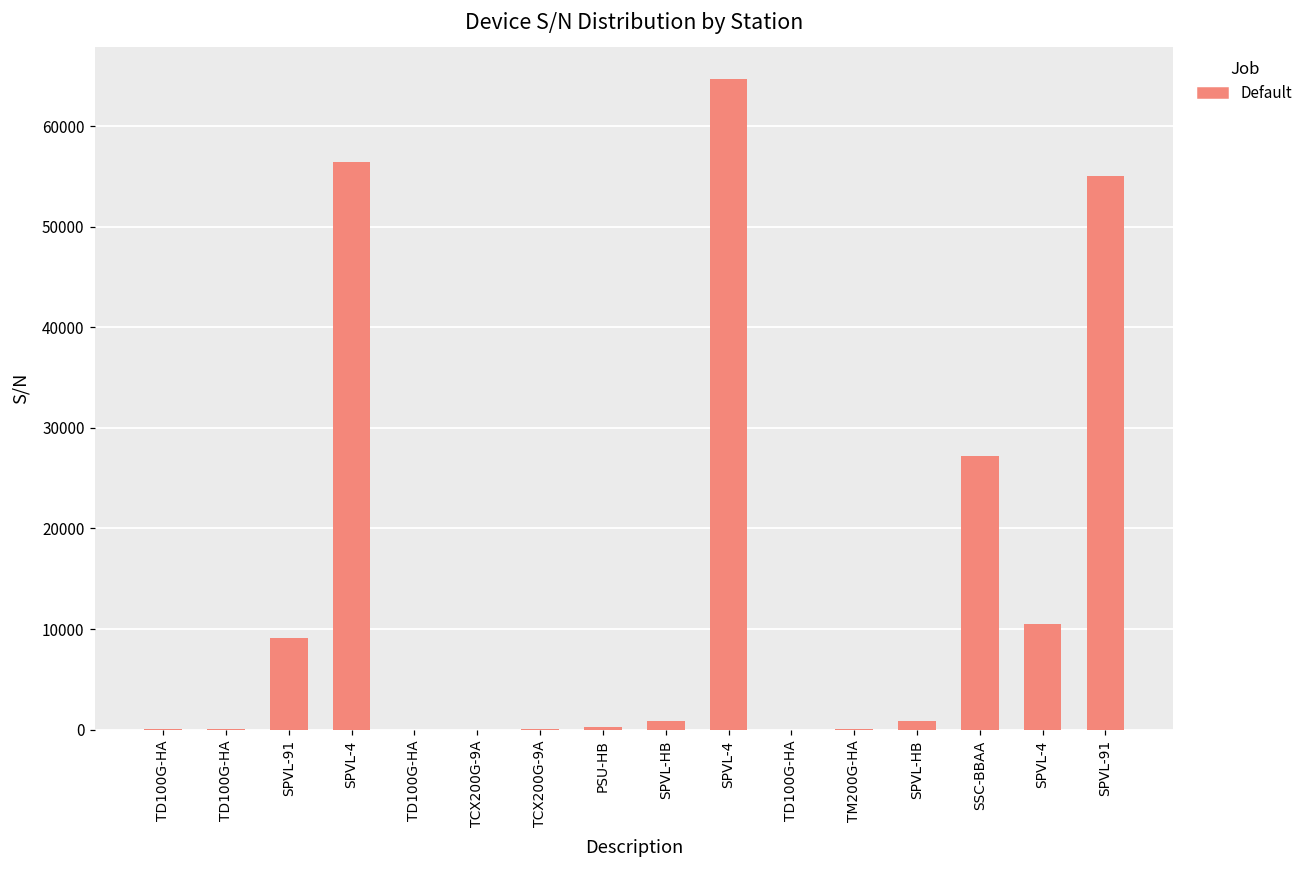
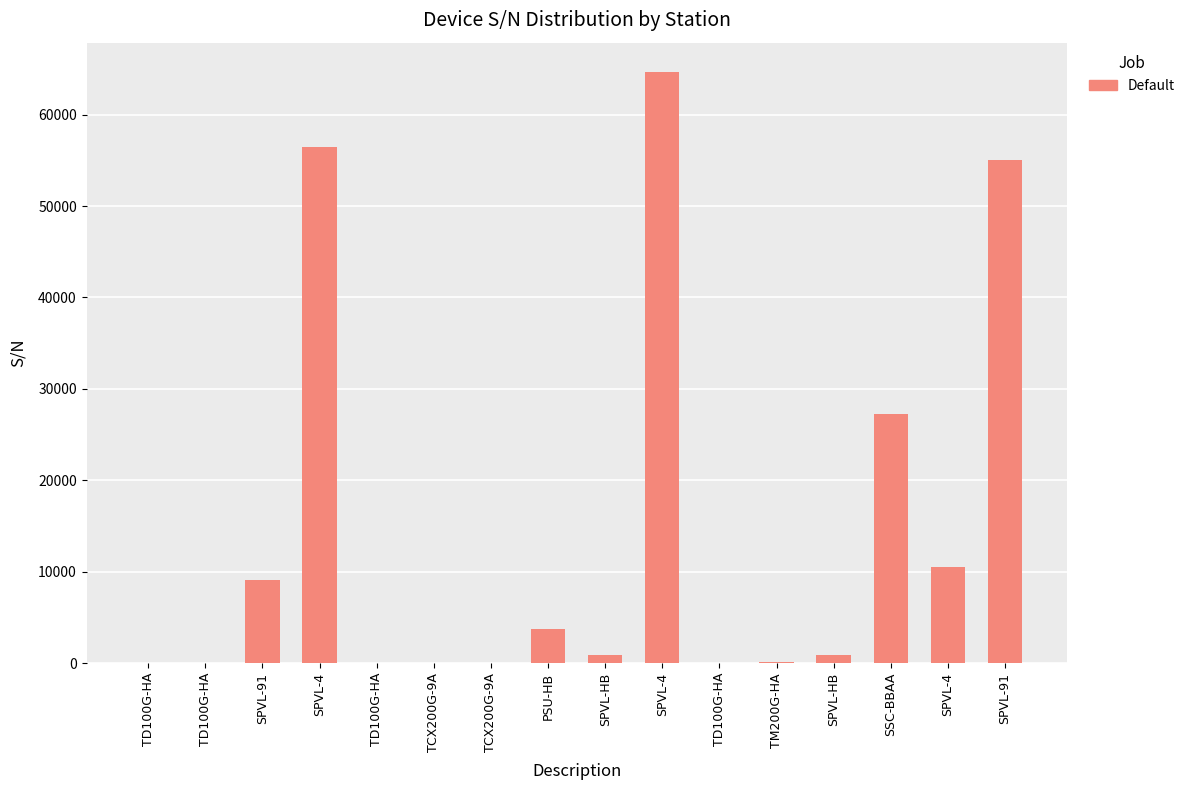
  {
-   "PSU-HB": 0,
+   "PSU-HB": 4000,
    "SSC-BBAA": 27000
  }
